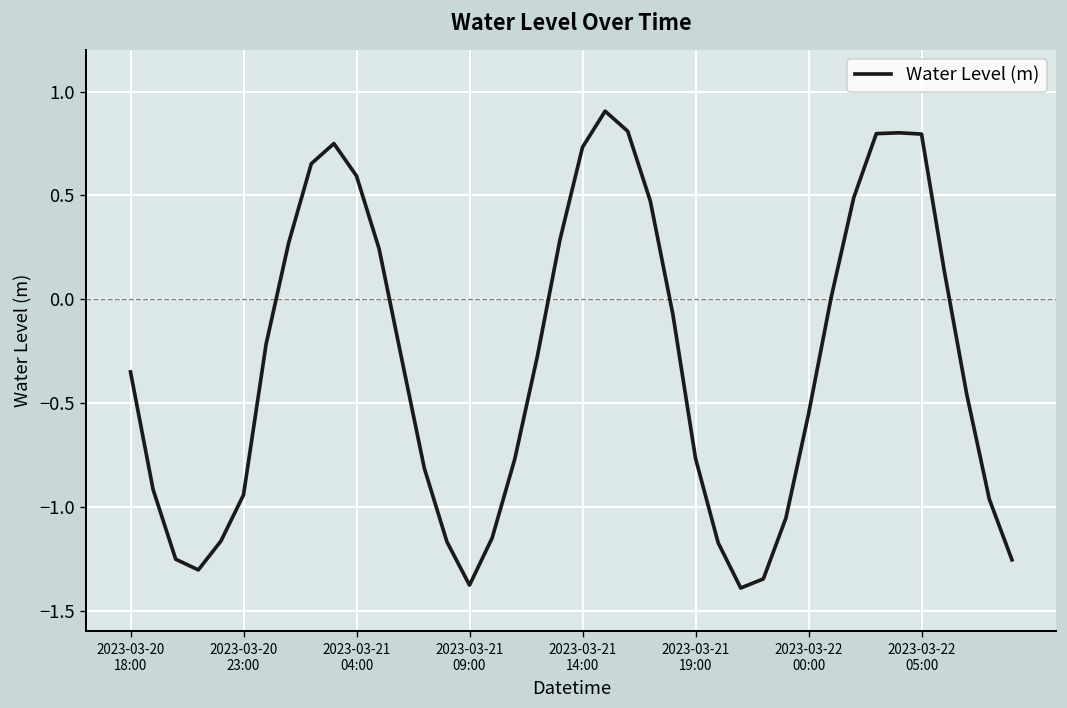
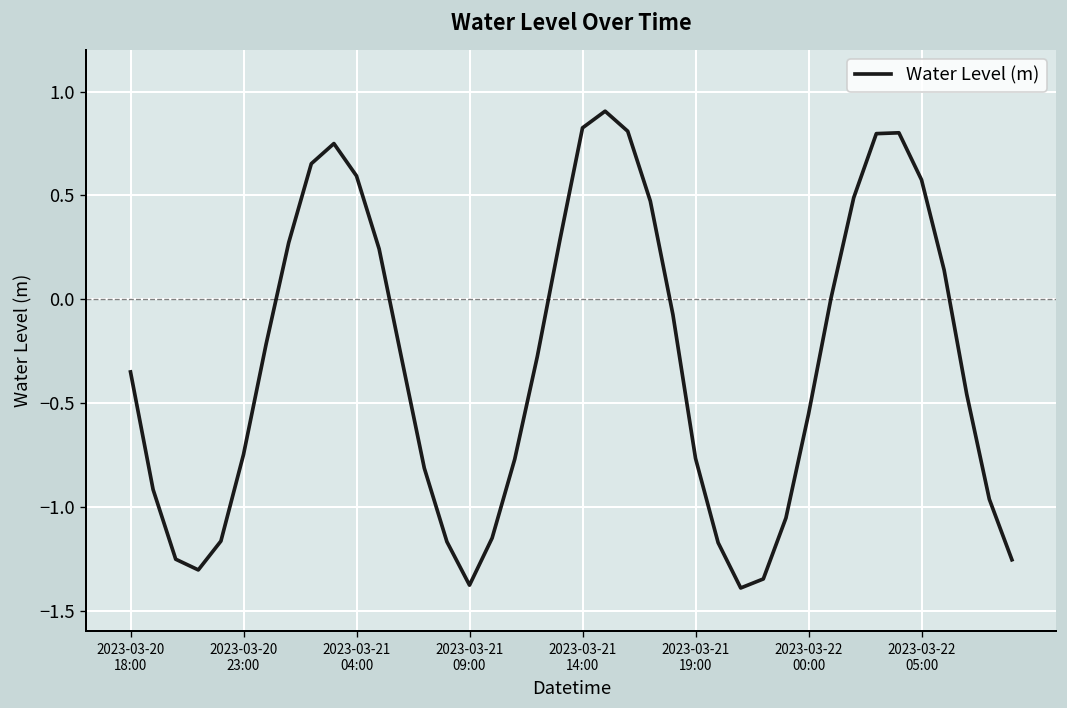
  {
    "2023-03-20 18:00": -0.35,
-   "2023-03-20 23:00": -0.94,
+   "2023-03-20 23:00": -0.75,
    "2023-03-21 04:00": 0.59,
    "2023-03-21 09:00": -1.38,
-   "2023-03-21 14:00": 0.73,
+   "2023-03-21 14:00": 0.82,
    "2023-03-21 19:00": -0.77,
    "2023-03-22 00:00": -0.55,
-   "2023-03-22 05:00": 0.80
+   "2023-03-22 05:00": 0.57
  }
